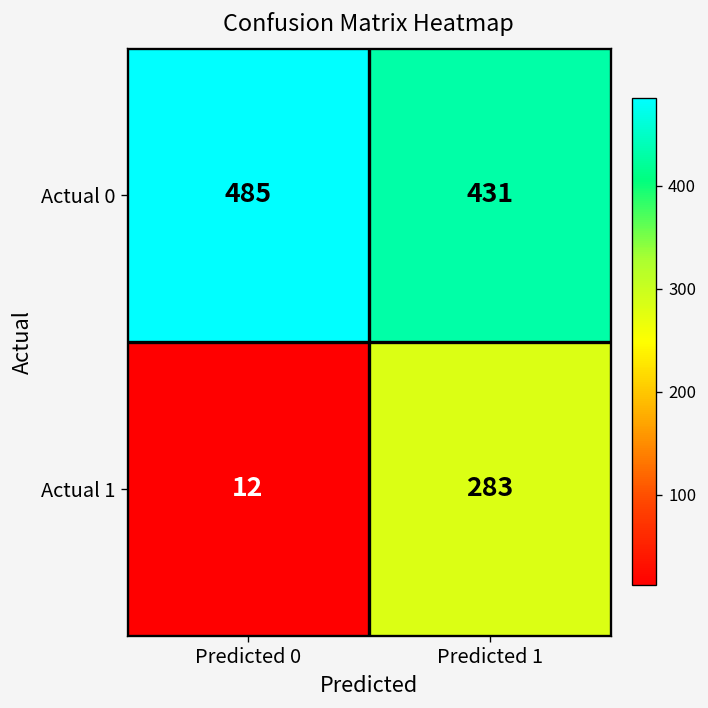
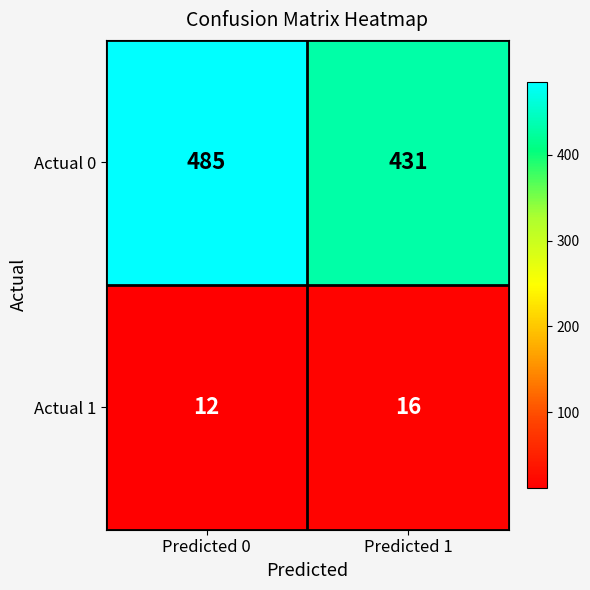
  {
    "Actual 0": {
      "Predicted 0": 485,
      "Predicted 1": 431
    },
    "Actual 1": {
      "Predicted 0": 12,
-     "Predicted 1": 283
+     "Predicted 1": 16
    }
  }
